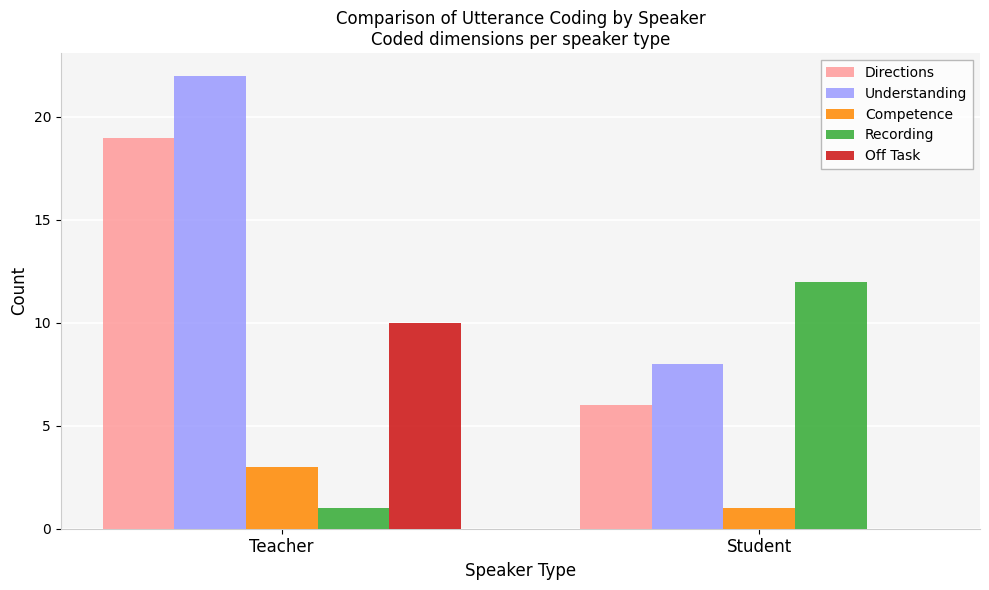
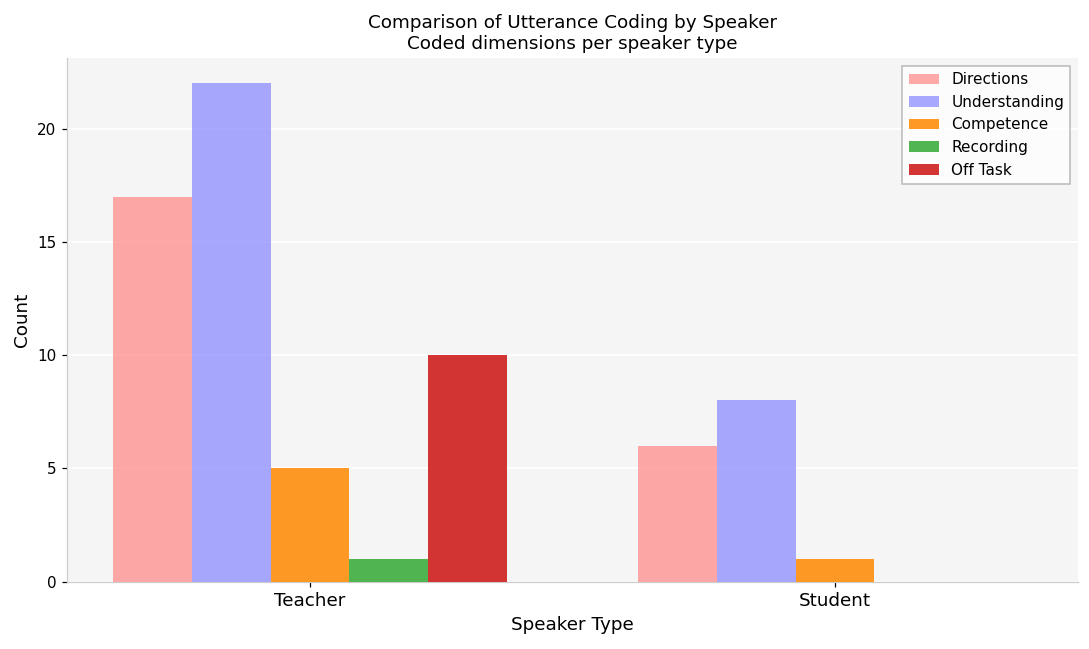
  {
    "Directions": {
-     "Teacher": 19,
+     "Teacher": 17,
      "Student": 6
    },
    "Understanding": {
      "Teacher": 22,
      "Student": 8
    },
    "Competence": {
-     "Teacher": 3,
+     "Teacher": 5,
      "Student": 1
    },
    "Recording": {
      "Teacher": 1,
-     "Student": 12
+     "Student": 0
    },
    "Off Task": {
      "Teacher": 10,
      "Student": 0
    }
  }
